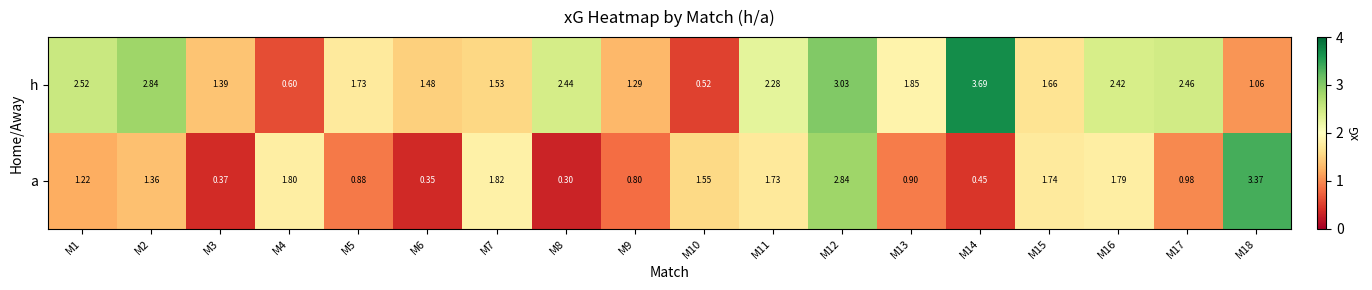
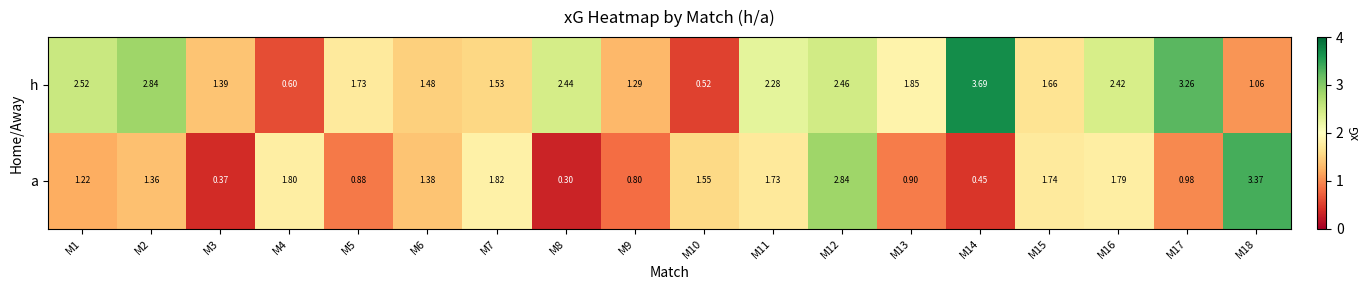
  {
    "h": {
      "M1": 2.52,
      "M2": 2.84,
      "M3": 1.39,
      "M4": 0.60,
      "M5": 1.73,
      "M6": 1.48,
      "M7": 1.53,
      "M8": 2.44,
      "M9": 1.29,
      "M10": 0.52,
      "M11": 2.28,
-     "M12": 3.03,
+     "M12": 2.46,
      "M13": 1.85,
      "M14": 3.69,
      "M15": 1.66,
      "M16": 2.42,
-     "M17": 2.46,
+     "M17": 3.26,
      "M18": 1.06
    },
    "a": {
      "M1": 1.22,
      "M2": 1.36,
      "M3": 0.37,
      "M4": 1.80,
      "M5": 0.88,
-     "M6": 0.35,
+     "M6": 1.38,
      "M7": 1.82,
      "M8": 0.30,
      "M9": 0.80,
      "M10": 1.55,
      "M11": 1.73,
      "M12": 2.84,
      "M13": 0.90,
      "M14": 0.45,
      "M15": 1.74,
      "M16": 1.79,
      "M17": 0.98,
      "M18": 3.37
    }
  }
